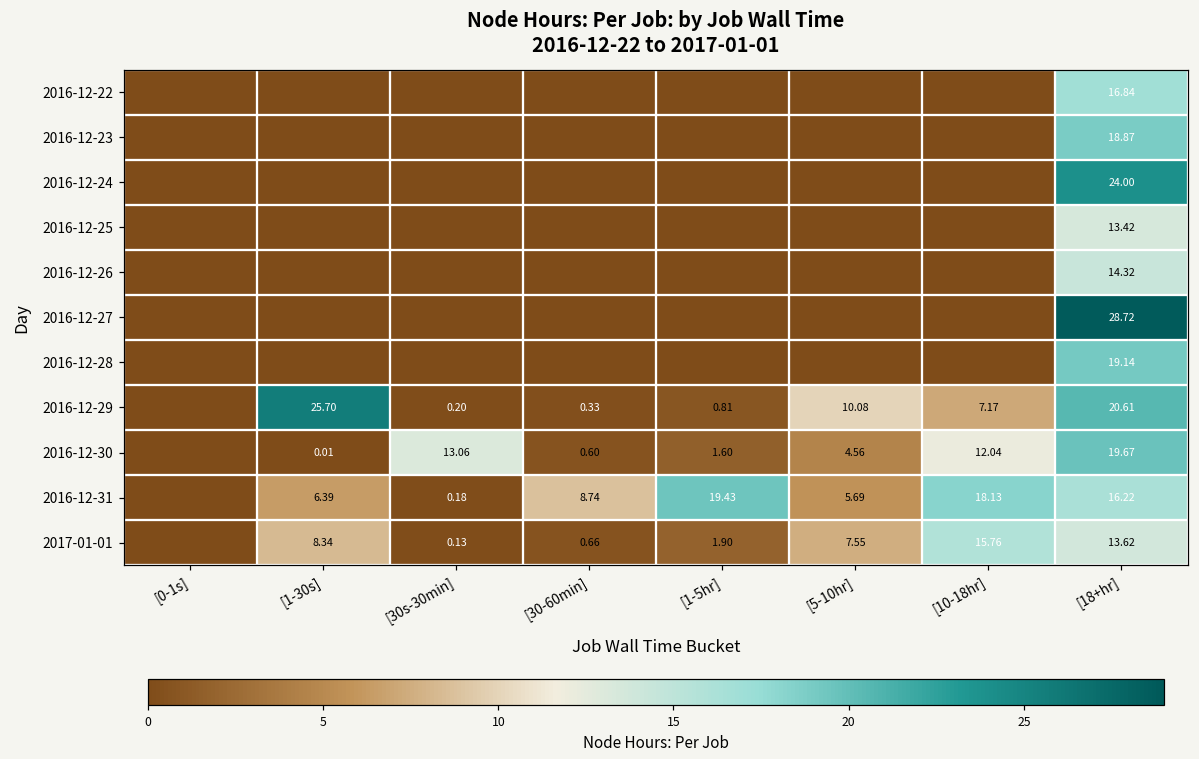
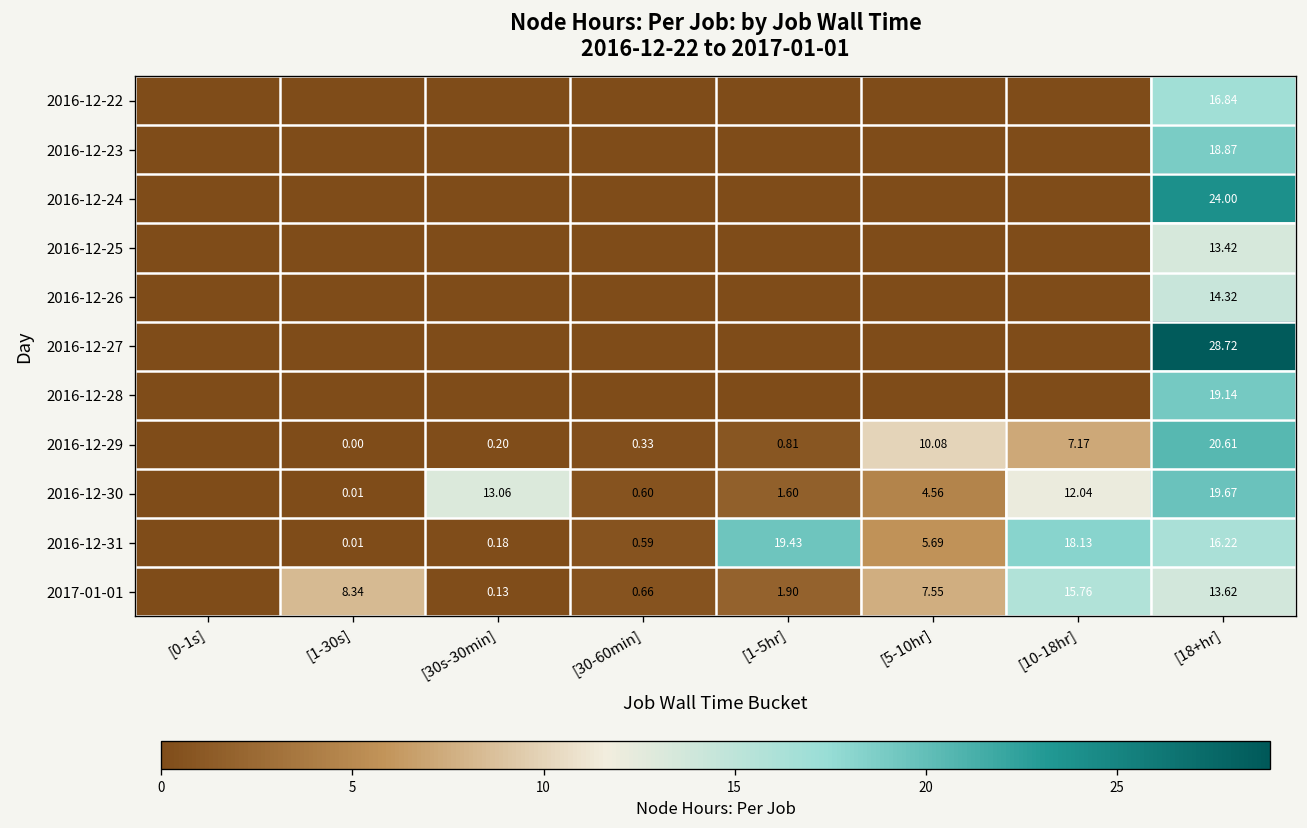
  {
    "2016-12-22": {
      "[18+hr]": 16.84
    },
    "2016-12-23": {
      "[18+hr]": 18.87
    },
    "2016-12-24": {
      "[18+hr]": 24.00
    },
    "2016-12-25": {
      "[18+hr]": 13.42
    },
    "2016-12-26": {
      "[18+hr]": 14.32
    },
    "2016-12-27": {
      "[18+hr]": 28.72
    },
    "2016-12-28": {
      "[18+hr]": 19.14
    },
    "2016-12-29": {
-     "[1-30s]": 25.70,
+     "[1-30s]": 0.00,
      "[30s-30min]": 0.20,
      "[30-60min]": 0.33,
      "[1-5hr]": 0.81,
      "[5-10hr]": 10.08,
      "[10-18hr]": 7.17,
      "[18+hr]": 20.61
    },
    "2016-12-30": {
      "[1-30s]": 0.01,
      "[30s-30min]": 13.06,
      "[30-60min]": 0.60,
      "[1-5hr]": 1.60,
      "[5-10hr]": 4.56,
      "[10-18hr]": 12.04,
      "[18+hr]": 19.67
    },
    "2016-12-31": {
-     "[1-30s]": 6.39,
+     "[1-30s]": 0.01,
      "[30s-30min]": 0.18,
-     "[30-60min]": 8.74,
+     "[30-60min]": 0.59,
      "[1-5hr]": 19.43,
      "[5-10hr]": 5.69,
      "[10-18hr]": 18.13,
      "[18+hr]": 16.22
    },
    "2017-01-01": {
      "[1-30s]": 8.34,
      "[30s-30min]": 0.13,
      "[30-60min]": 0.66,
      "[1-5hr]": 1.90,
      "[5-10hr]": 7.55,
      "[10-18hr]": 15.76,
      "[18+hr]": 13.62
    }
  }
